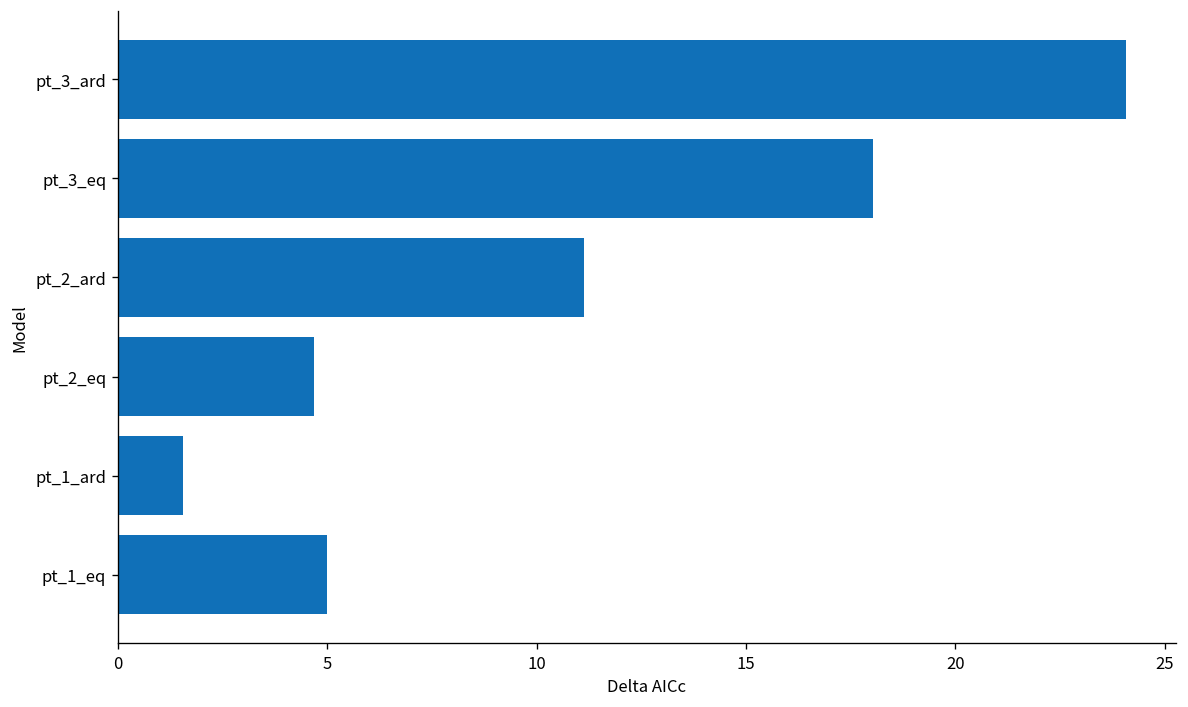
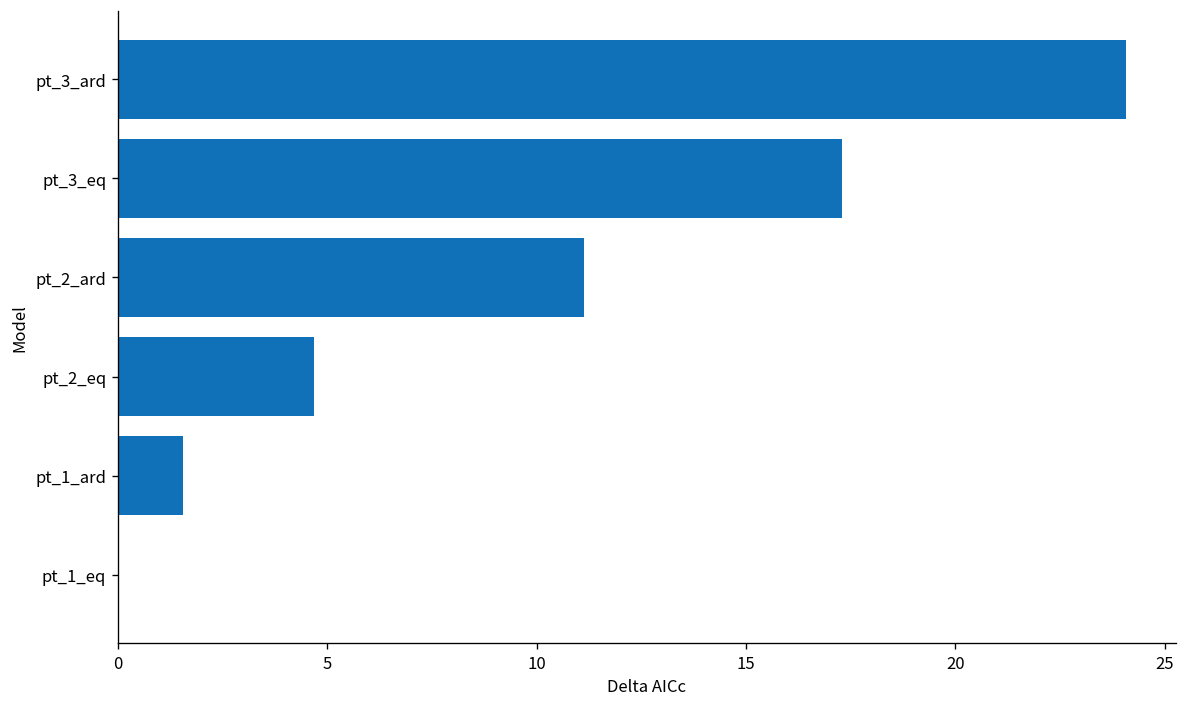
  {
    "pt_3_ard": 24.1,
-   "pt_3_eq": 18.0,
+   "pt_3_eq": 17.3,
    "pt_2_ard": 11.1,
    "pt_2_eq": 4.7,
    "pt_1_ard": 1.6,
-   "pt_1_eq": 5
+   "pt_1_eq": 0
  }
